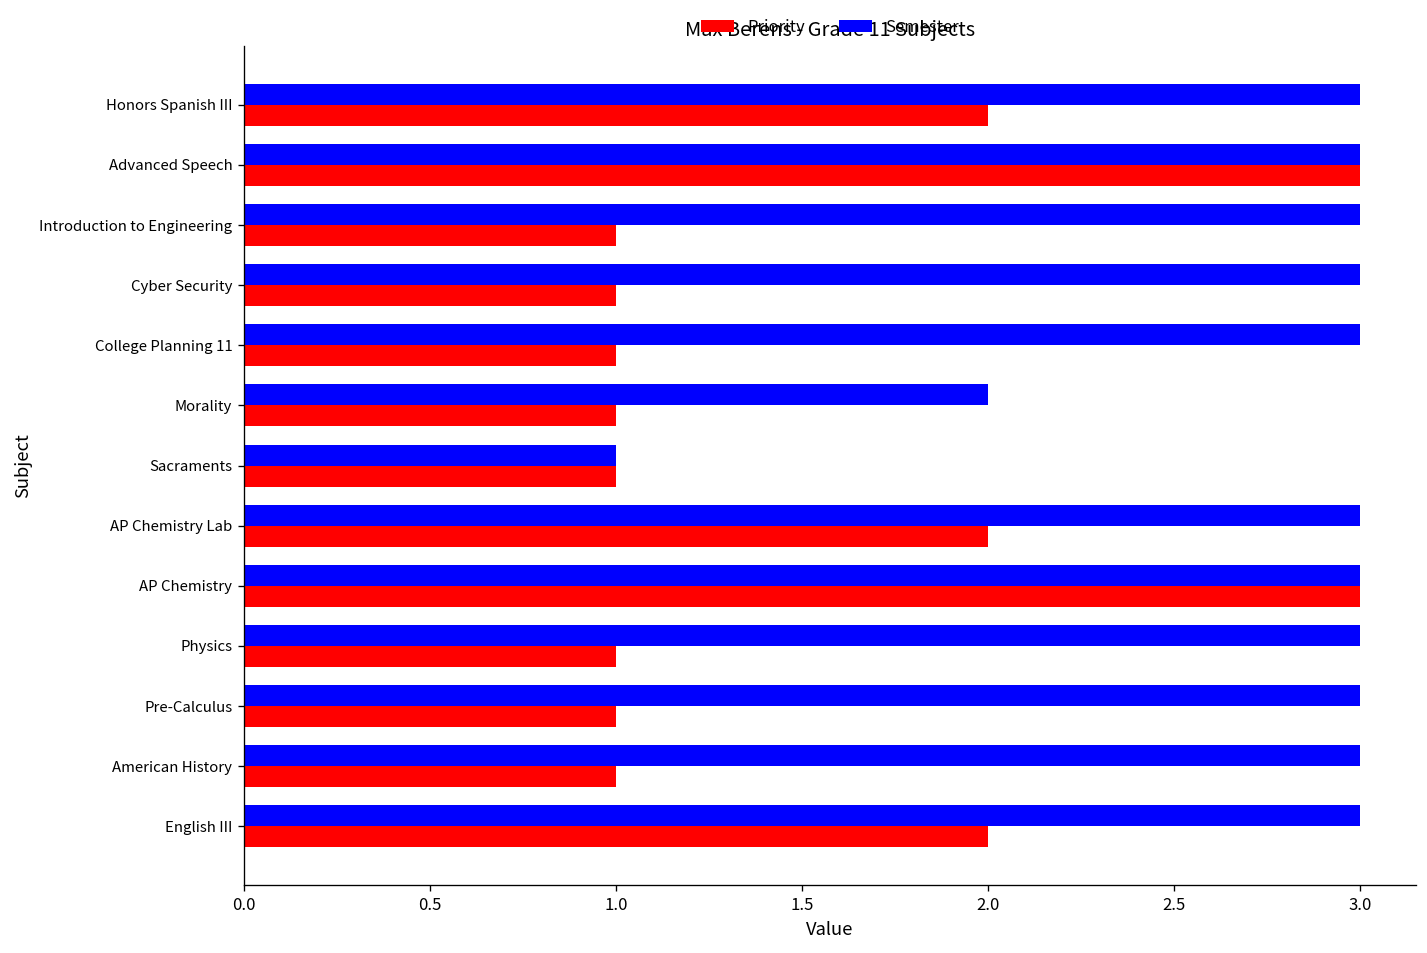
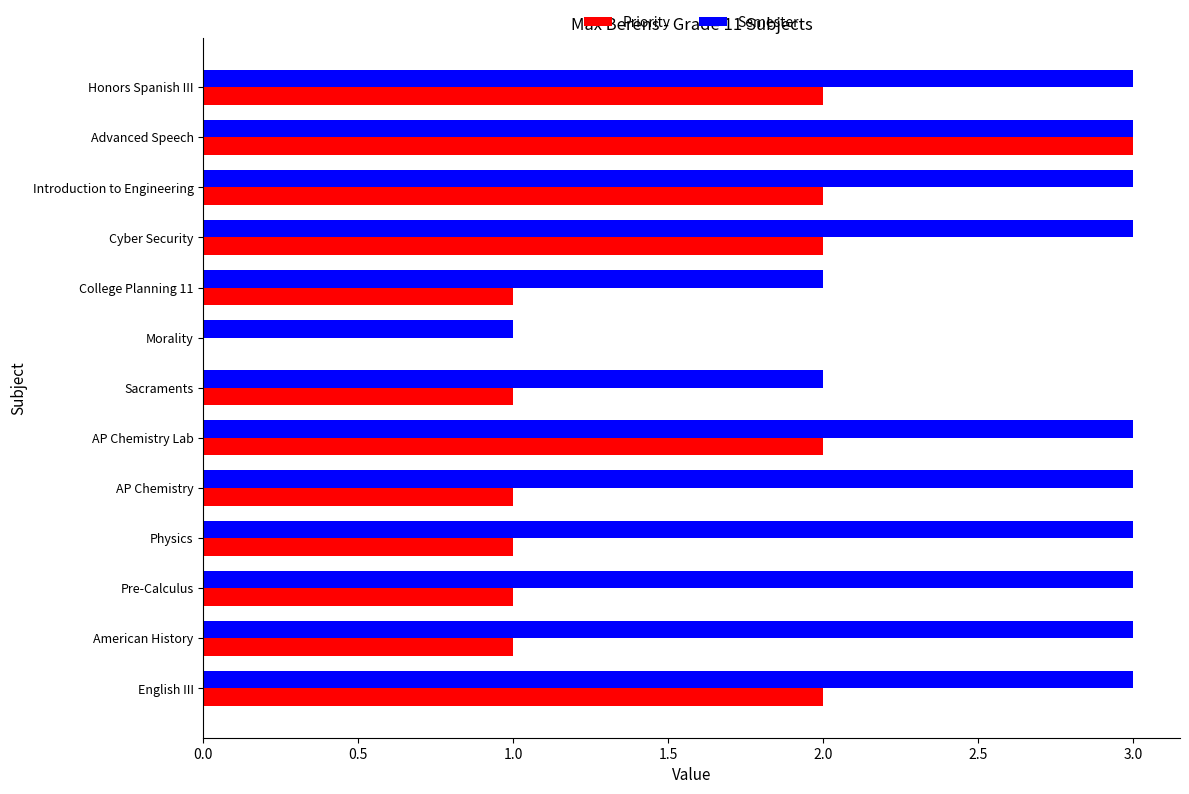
  {
    "Priority": {
      "Honors Spanish III": 2,
      "Advanced Speech": 3,
-     "Introduction to Engineering": 1,
-     "Cyber Security": 1,
+     "Introduction to Engineering": 2,
+     "Cyber Security": 2,
      "College Planning 11": 1,
-     "Morality": 1,
+     "Morality": 0,
      "Sacraments": 1,
      "AP Chemistry Lab": 2,
-     "AP Chemistry": 3,
+     "AP Chemistry": 1,
      "Physics": 1,
      "Pre-Calculus": 1,
      "American History": 1,
      "English III": 2
    },
    "Semester": {
      "Honors Spanish III": 3,
      "Advanced Speech": 3,
      "Introduction to Engineering": 3,
      "Cyber Security": 3,
-     "College Planning 11": 3,
-     "Morality": 2,
-     "Sacraments": 1,
+     "College Planning 11": 2,
+     "Morality": 1,
+     "Sacraments": 2,
      "AP Chemistry Lab": 3,
      "AP Chemistry": 3,
      "Physics": 3,
      "Pre-Calculus": 3,
      "American History": 3,
      "English III": 3
    }
  }
